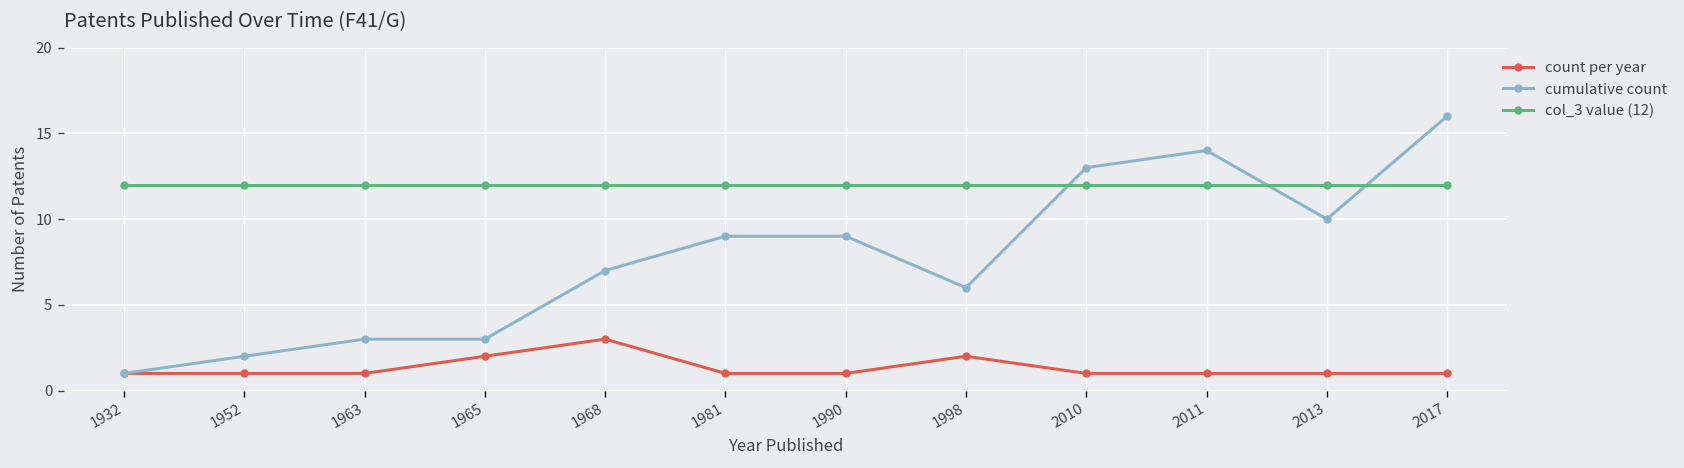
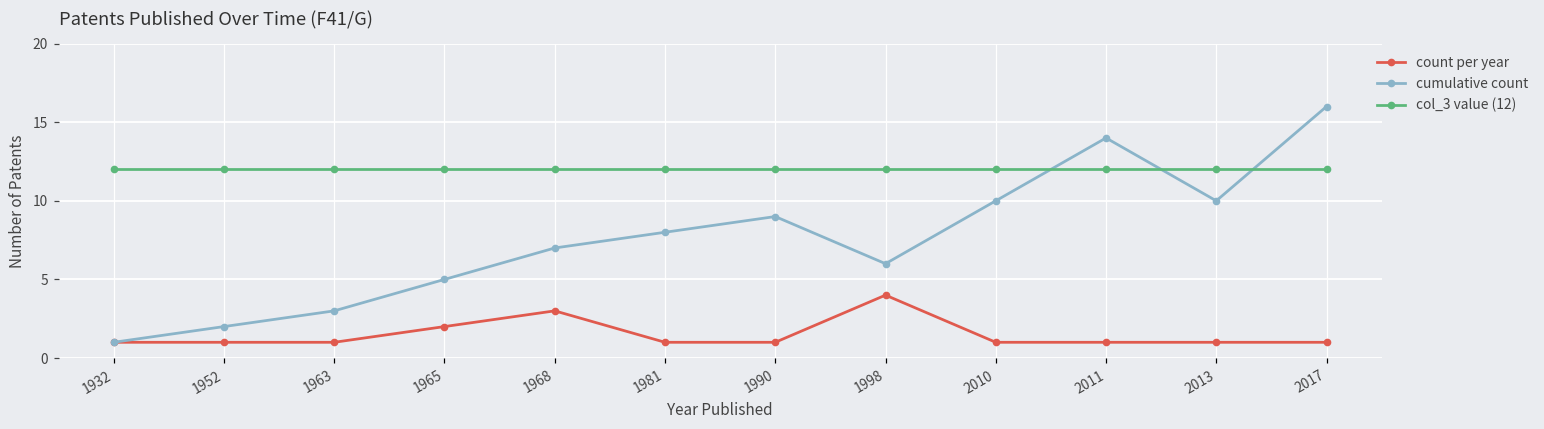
  {
    "count per year": {
      "1952": 1,
      "1963": 1,
      "1965": 2,
      "1968": 3,
      "1981": 1,
      "1990": 1,
-     "1998": 2,
+     "1998": 4,
      "2010": 1,
      "2011": 1,
      "2013": 1,
      "2017": 1
    },
    "cumulative count": {
      "1952": 2,
      "1963": 3,
-     "1965": 3,
+     "1965": 5,
      "1968": 7,
-     "1981": 9,
+     "1981": 8,
      "1990": 9,
      "1998": 6,
-     "2010": 13,
+     "2010": 10,
      "2011": 14,
      "2013": 10,
      "2017": 16
    },
    "col_3 value (12)": {
      "1932": 12,
      "1952": 12,
      "1963": 12,
      "1965": 12,
      "1968": 12,
      "1981": 12,
      "1990": 12,
      "1998": 12,
      "2010": 12,
      "2011": 12,
      "2013": 12,
      "2017": 12
    }
  }
